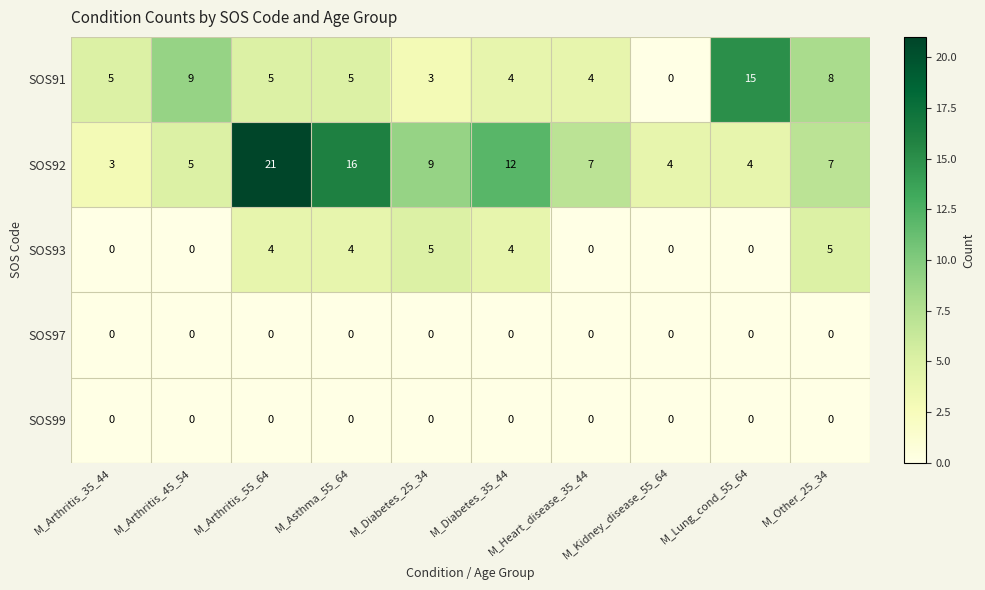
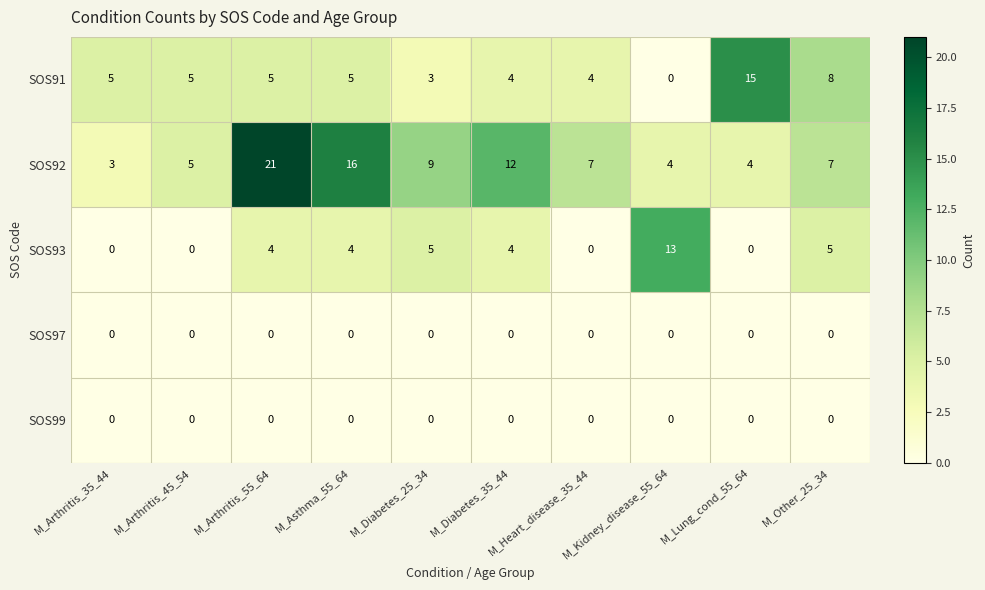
  {
    "SOS91": {
      "M_Arthritis_35_44": 5,
-     "M_Arthritis_45_54": 9,
+     "M_Arthritis_45_54": 5,
      "M_Arthritis_55_64": 5,
      "M_Asthma_55_64": 5,
      "M_Diabetes_25_34": 3,
      "M_Diabetes_35_44": 4,
      "M_Heart_disease_35_44": 4,
      "M_Kidney_disease_55_64": 0,
      "M_Lung_cond_55_64": 15,
      "M_Other_25_34": 8
    },
    "SOS92": {
      "M_Arthritis_35_44": 3,
      "M_Arthritis_45_54": 5,
      "M_Arthritis_55_64": 21,
      "M_Asthma_55_64": 16,
      "M_Diabetes_25_34": 9,
      "M_Diabetes_35_44": 12,
      "M_Heart_disease_35_44": 7,
      "M_Kidney_disease_55_64": 4,
      "M_Lung_cond_55_64": 4,
      "M_Other_25_34": 7
    },
    "SOS93": {
      "M_Arthritis_35_44": 0,
      "M_Arthritis_45_54": 0,
      "M_Arthritis_55_64": 4,
      "M_Asthma_55_64": 4,
      "M_Diabetes_25_34": 5,
      "M_Diabetes_35_44": 4,
      "M_Heart_disease_35_44": 0,
-     "M_Kidney_disease_55_64": 0,
+     "M_Kidney_disease_55_64": 13,
      "M_Lung_cond_55_64": 0,
      "M_Other_25_34": 5
    },
    "SOS97": {
      "M_Arthritis_35_44": 0,
      "M_Arthritis_45_54": 0,
      "M_Arthritis_55_64": 0,
      "M_Asthma_55_64": 0,
      "M_Diabetes_25_34": 0,
      "M_Diabetes_35_44": 0,
      "M_Heart_disease_35_44": 0,
      "M_Kidney_disease_55_64": 0,
      "M_Lung_cond_55_64": 0,
      "M_Other_25_34": 0
    },
    "SOS99": {
      "M_Arthritis_35_44": 0,
      "M_Arthritis_45_54": 0,
      "M_Arthritis_55_64": 0,
      "M_Asthma_55_64": 0,
      "M_Diabetes_25_34": 0,
      "M_Diabetes_35_44": 0,
      "M_Heart_disease_35_44": 0,
      "M_Kidney_disease_55_64": 0,
      "M_Lung_cond_55_64": 0,
      "M_Other_25_34": 0
    }
  }
